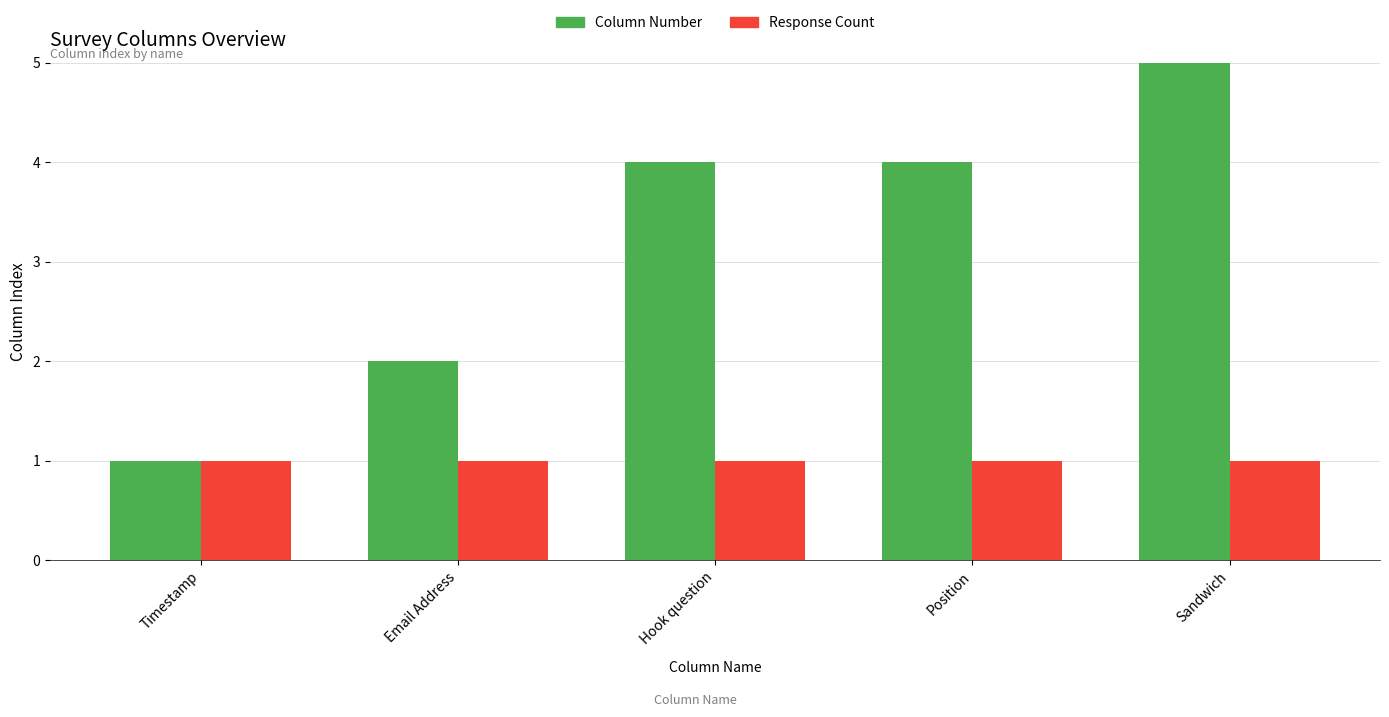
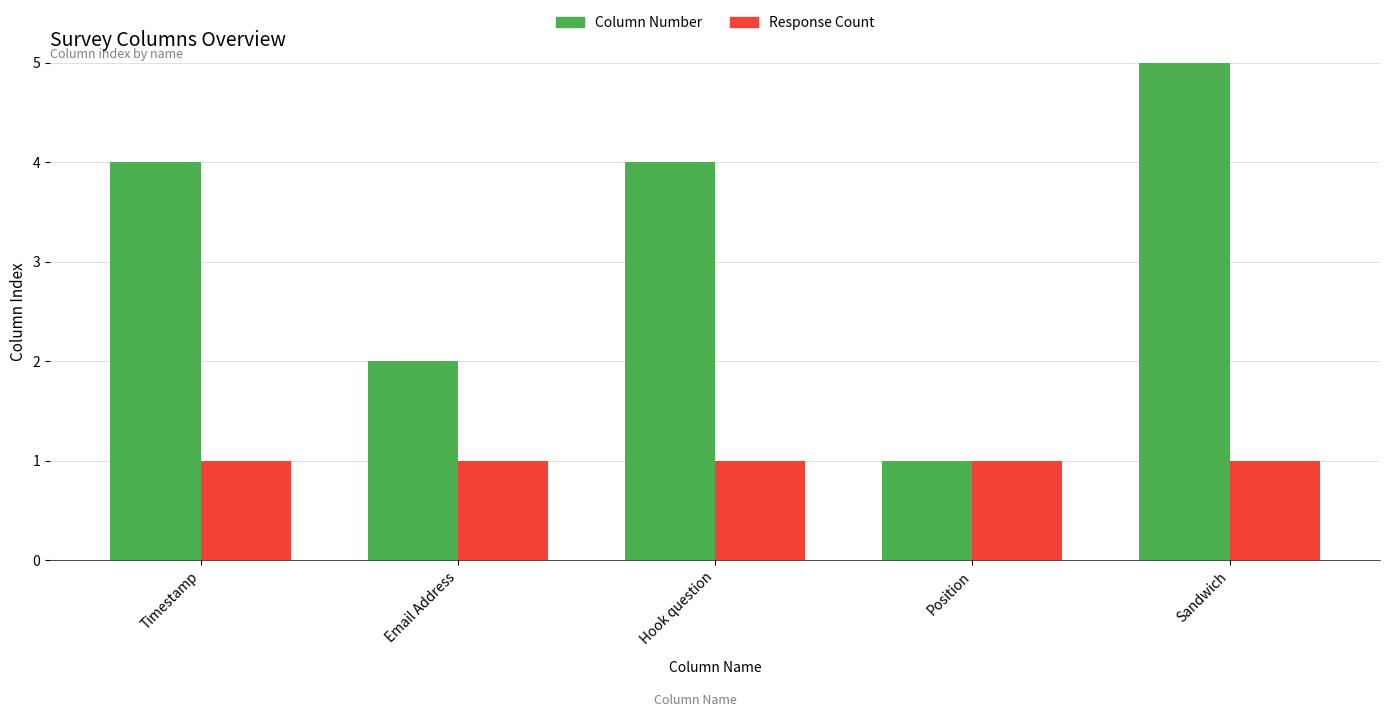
  {
    "Column Number": {
-     "Timestamp": 1,
+     "Timestamp": 4,
      "Email Address": 2,
      "Hook question": 4,
-     "Position": 4,
+     "Position": 1,
      "Sandwich": 5
    },
    "Response Count": {
      "Timestamp": 1,
      "Email Address": 1,
      "Hook question": 1,
      "Position": 1,
      "Sandwich": 1
    }
  }
